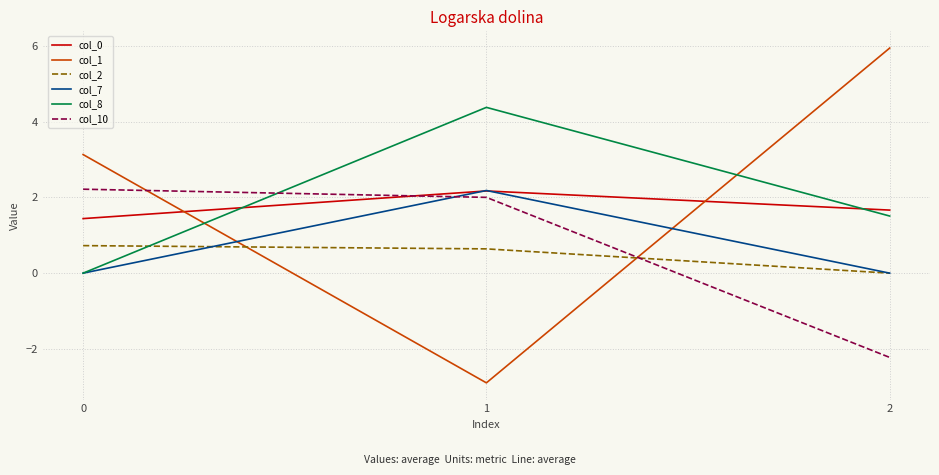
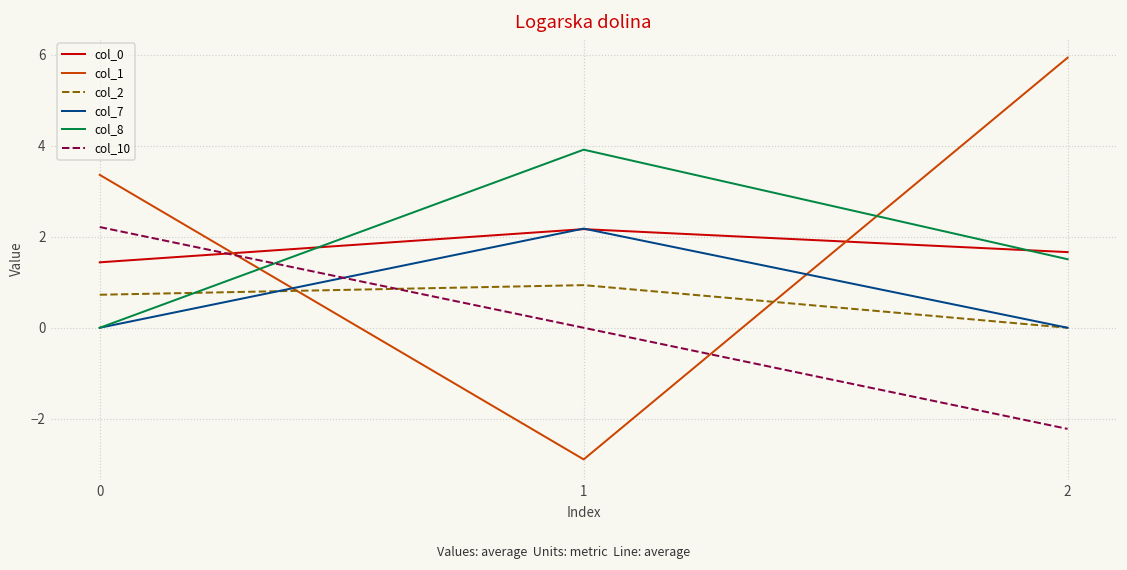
  {
    "col_0": {
      "0": 1.4,
      "2": 1.7
    },
    "col_1": {
-     "0": 3.1,
+     "0": 3.4,
      "1": -2.9,
      "2": 5.9
    },
    "col_2": {
      "0": 0.7,
-     "1": 0.6
+     "1": 0.9
    },
    "col_8": {
-     "1": 4.4,
+     "1": 3.9,
      "2": 1.5
    },
    "col_10": {
      "0": 2.2,
-     "1": 2,
+     "1": 0,
      "2": -2.2
    }
  }
